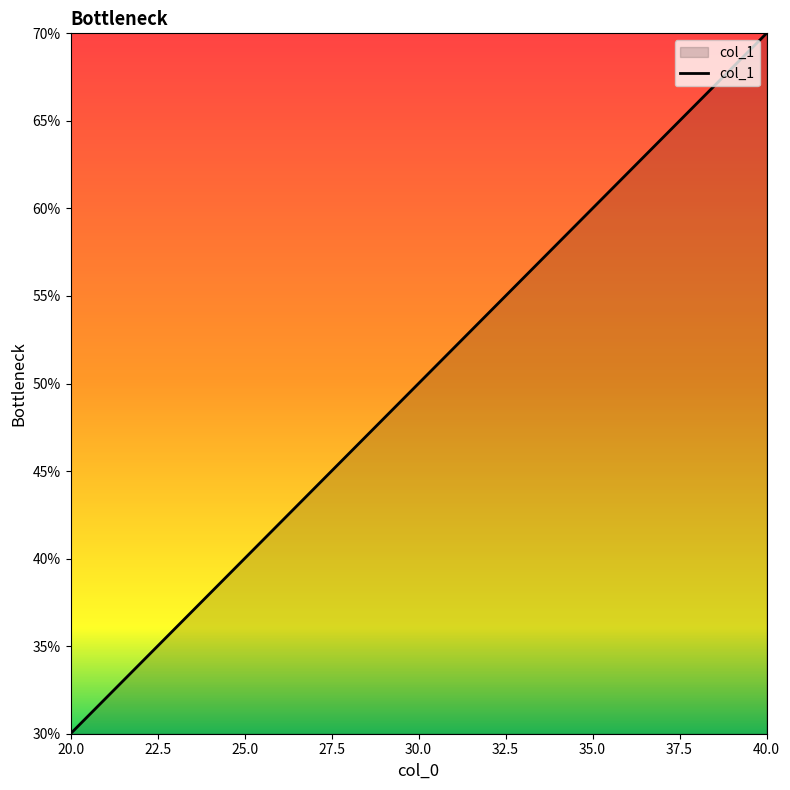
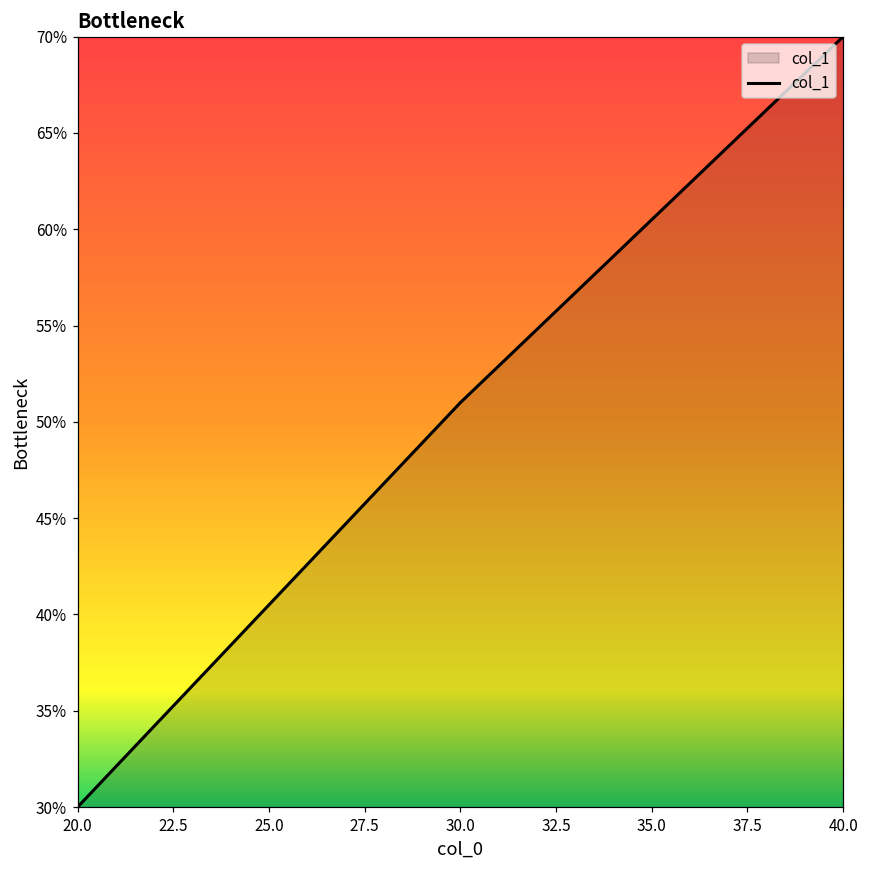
  {
    "20.0": "30%",
-   "30.0": "50%",
+   "30.0": "51%",
    "40.0": "70%"
  }
